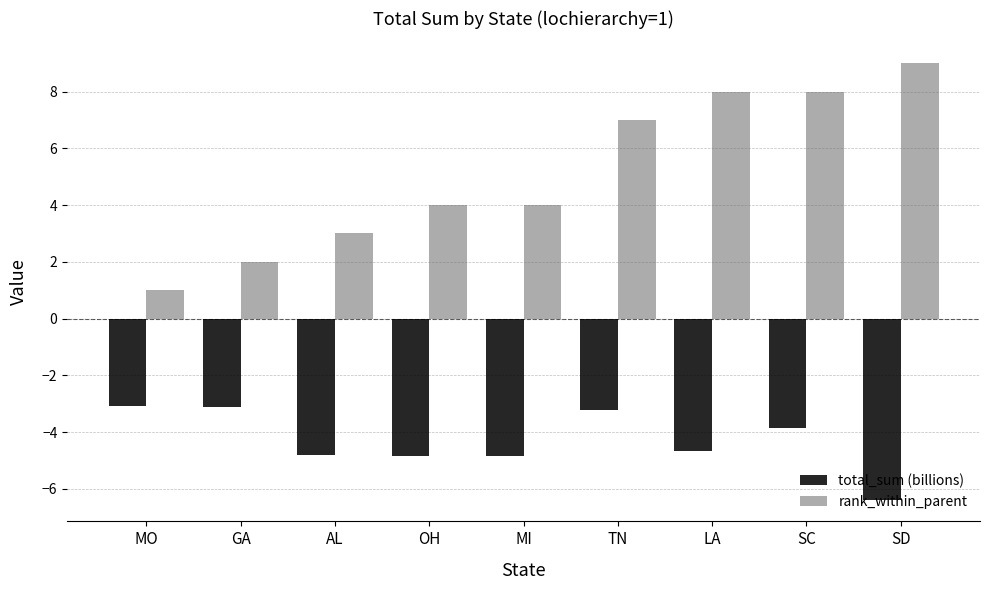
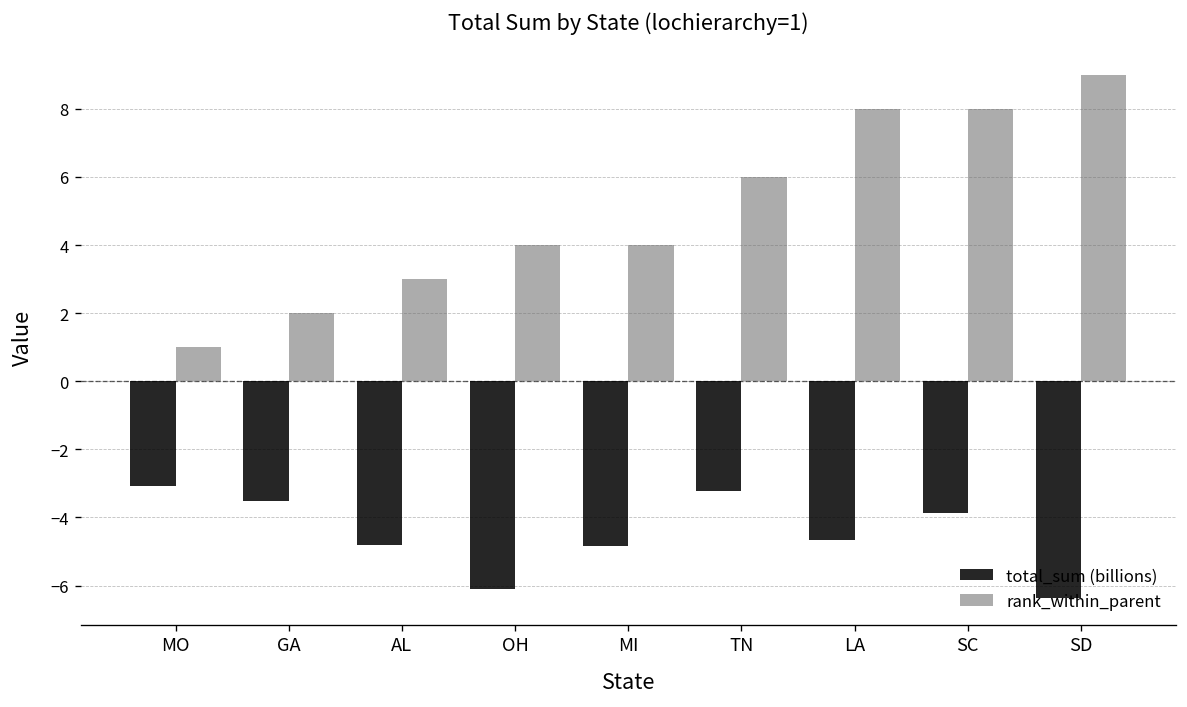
  {
    "total_sum (billions)": {
      "MO": -3.1,
-     "GA": -3.1,
+     "GA": -3.5,
      "AL": -4.8,
-     "OH": -4.8,
+     "OH": -6.1,
      "MI": -4.8,
      "TN": -3.2,
      "LA": -4.7,
      "SC": -3.9,
      "SD": -6.4
    },
    "rank_within_parent": {
      "MO": 1,
      "GA": 2,
      "AL": 3,
      "OH": 4,
      "MI": 4,
-     "TN": 7,
+     "TN": 6,
      "LA": 8,
      "SC": 8,
      "SD": 9
    }
  }
